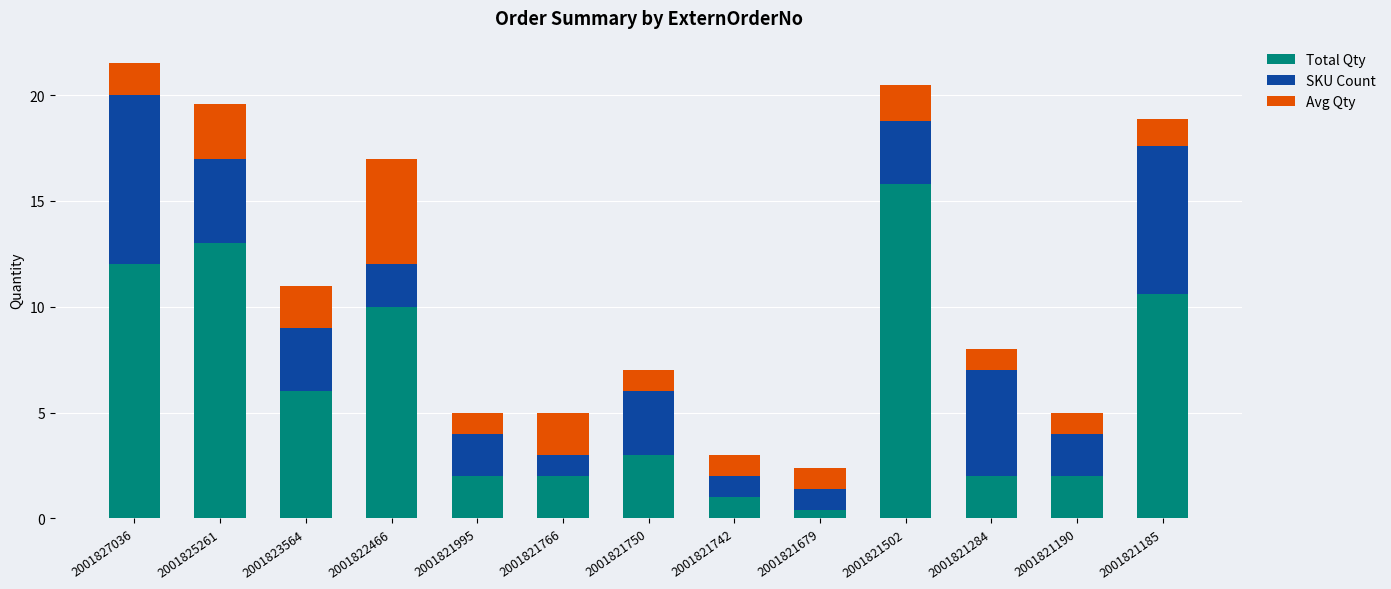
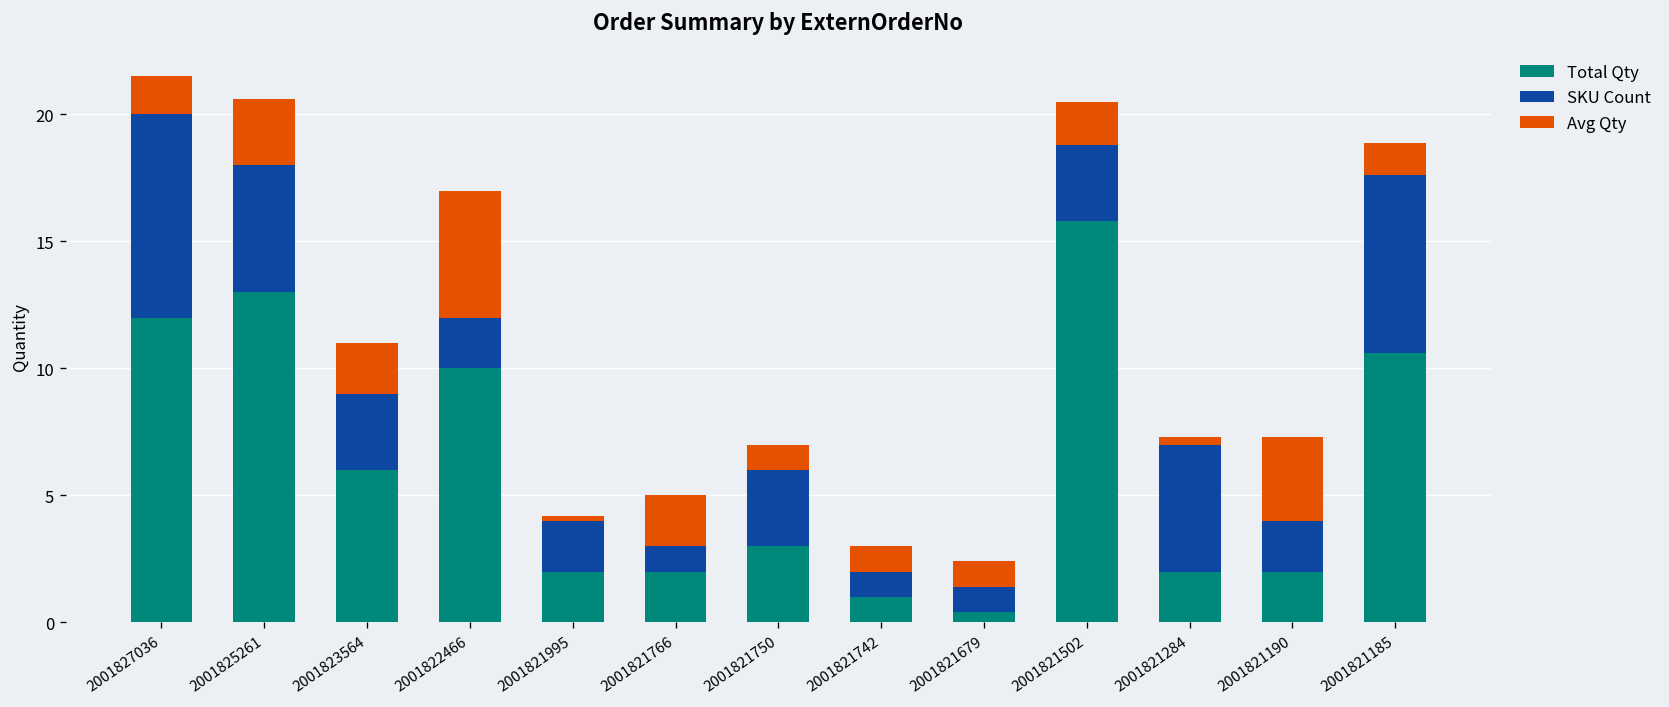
  {
    "Total Qty": {
      "2001827036": 12.0,
      "2001825261": 13.0,
      "2001823564": 6.0,
      "2001822466": 10.0,
      "2001821995": 2.0,
      "2001821766": 2.0,
      "2001821750": 3.0,
      "2001821742": 1.0,
      "2001821679": 0.4,
      "2001821502": 15.8,
      "2001821284": 2.0,
      "2001821190": 2.0,
      "2001821185": 10.6
    },
    "SKU Count": {
      "2001827036": 8,
-     "2001825261": 4,
+     "2001825261": 5,
      "2001823564": 3,
      "2001822466": 2,
      "2001821995": 2,
      "2001821766": 1,
      "2001821750": 3,
      "2001821742": 1,
      "2001821679": 1,
      "2001821502": 3,
      "2001821284": 5,
      "2001821190": 2,
      "2001821185": 7
    },
    "Avg Qty": {
      "2001827036": 1.5,
      "2001825261": 2.6,
      "2001823564": 2.0,
      "2001822466": 5.0,
-     "2001821995": 1.0,
+     "2001821995": 0.2,
      "2001821766": 2.0,
      "2001821750": 1.0,
      "2001821742": 1.0,
      "2001821679": 1.0,
      "2001821502": 1.7,
-     "2001821284": 1.0,
-     "2001821190": 1.0,
+     "2001821284": 0.3,
+     "2001821190": 3.3,
      "2001821185": 1.3
    }
  }
